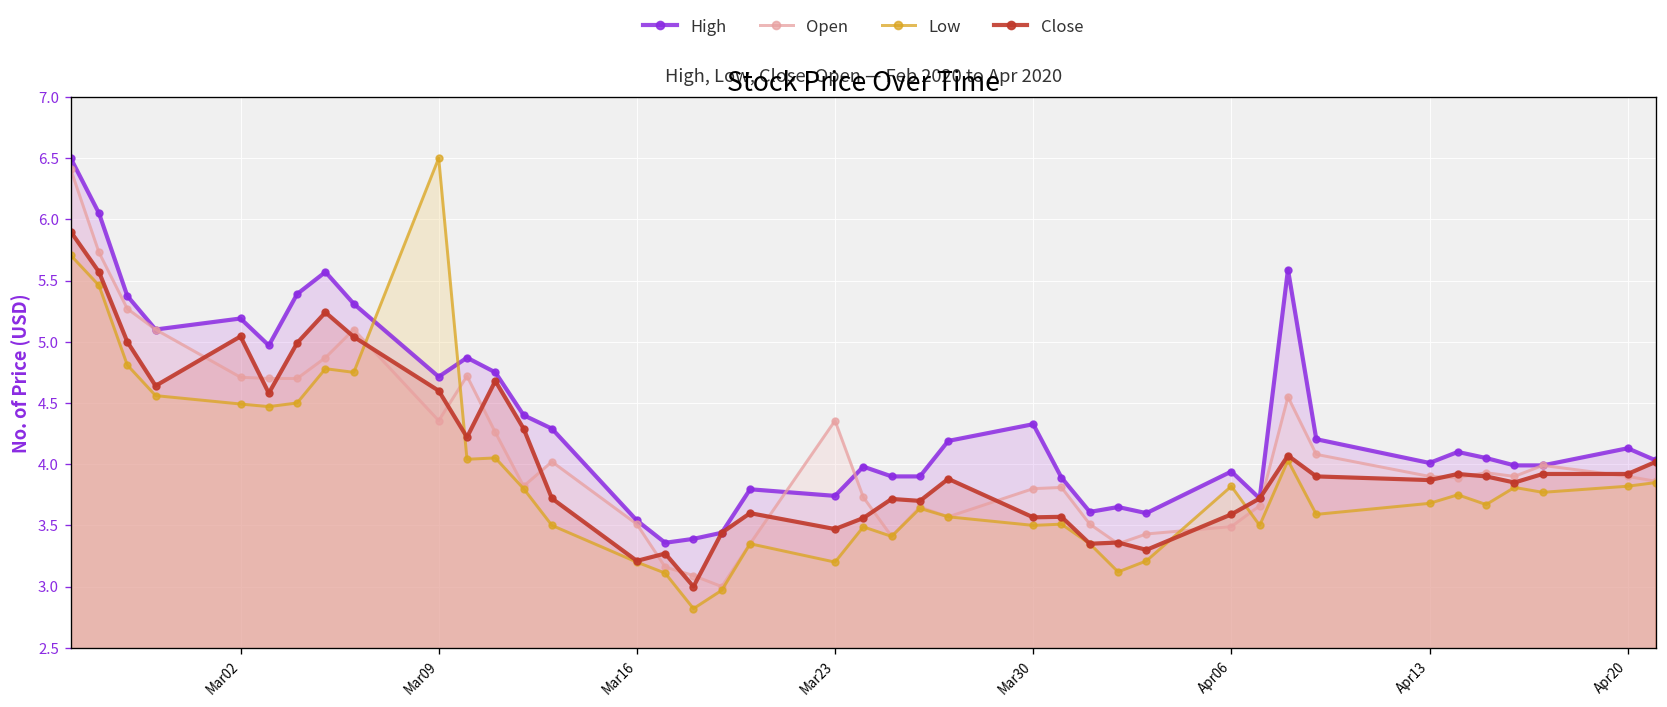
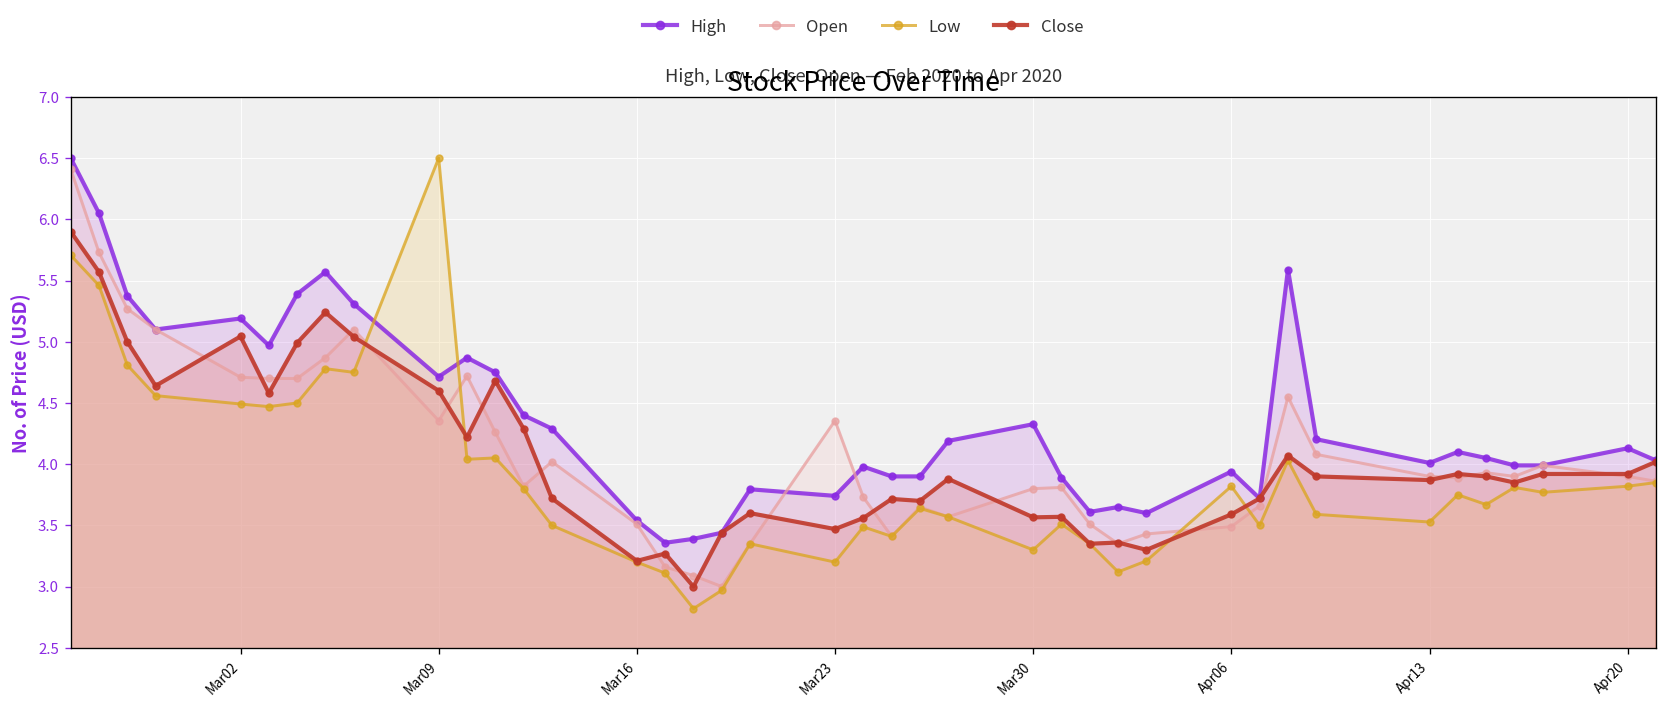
  {
    "High": {
      "Mar02": 5.19,
      "Mar09": 4.71,
      "Mar16": 3.54,
      "Mar23": 3.74,
      "Mar30": 4.33,
      "Apr06": 3.94,
      "Apr13": 4.01,
      "Apr20": 4.13
    },
    "Open": {
      "Mar02": 4.71,
      "Mar09": 4.36,
      "Mar16": 3.51,
      "Mar23": 4.36,
      "Mar30": 3.80,
      "Apr06": 3.49,
      "Apr13": 3.90
    },
    "Low": {
      "Mar02": 4.49,
      "Mar09": 6.50,
      "Mar23": 3.20,
-     "Mar30": 3.5,
+     "Mar30": 3.3,
      "Apr06": 3.82,
-     "Apr13": 3.68,
+     "Apr13": 3.53,
      "Apr20": 3.82
    },
    "Close": {
      "Mar02": 5.04,
      "Mar09": 4.60,
      "Mar23": 3.47,
      "Mar30": 3.57,
      "Apr06": 3.59,
      "Apr13": 3.87
    }
  }
